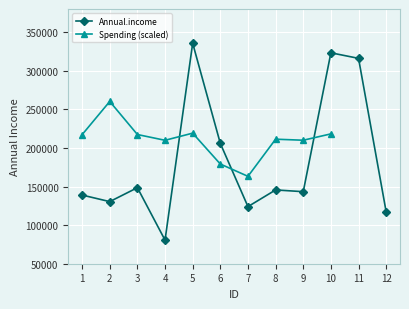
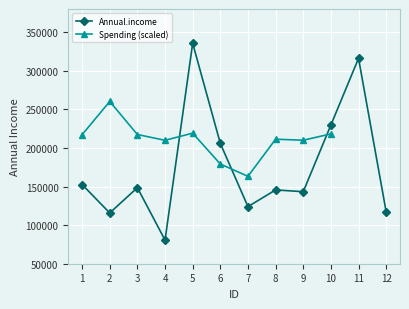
  {
    "Annual.income": {
-     "1": 140000,
-     "2": 130000,
+     "1": 150000,
+     "2": 120000,
      "3": 150000,
      "4": 80000,
      "5": 340000,
      "6": 210000,
      "7": 120000,
      "8": 150000,
      "9": 140000,
-     "10": 320000,
+     "10": 230000,
      "11": 320000,
      "12": 120000
    },
    "Spending (scaled)": {
      "1": 220000,
      "2": 260000,
      "3": 220000,
      "4": 210000,
      "5": 220000,
      "6": 180000,
      "7": 160000,
      "8": 210000,
      "9": 210000,
      "10": 220000
    }
  }
